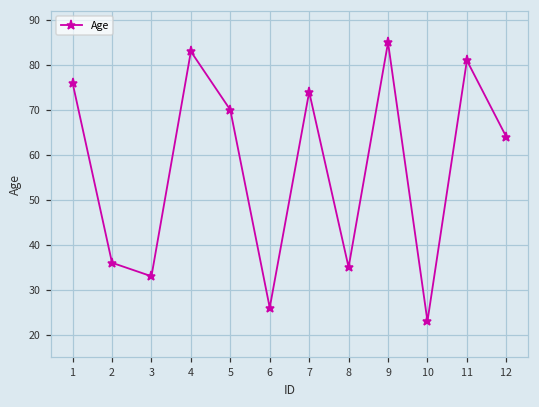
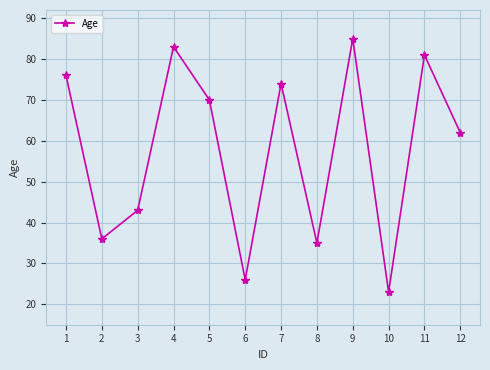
  {
    "1": 76,
    "2": 36,
-   "3": 33,
+   "3": 43,
    "4": 83,
    "5": 70,
    "6": 26,
    "7": 74,
    "8": 35,
    "9": 85,
    "10": 23,
    "11": 81,
-   "12": 64
+   "12": 62
  }
